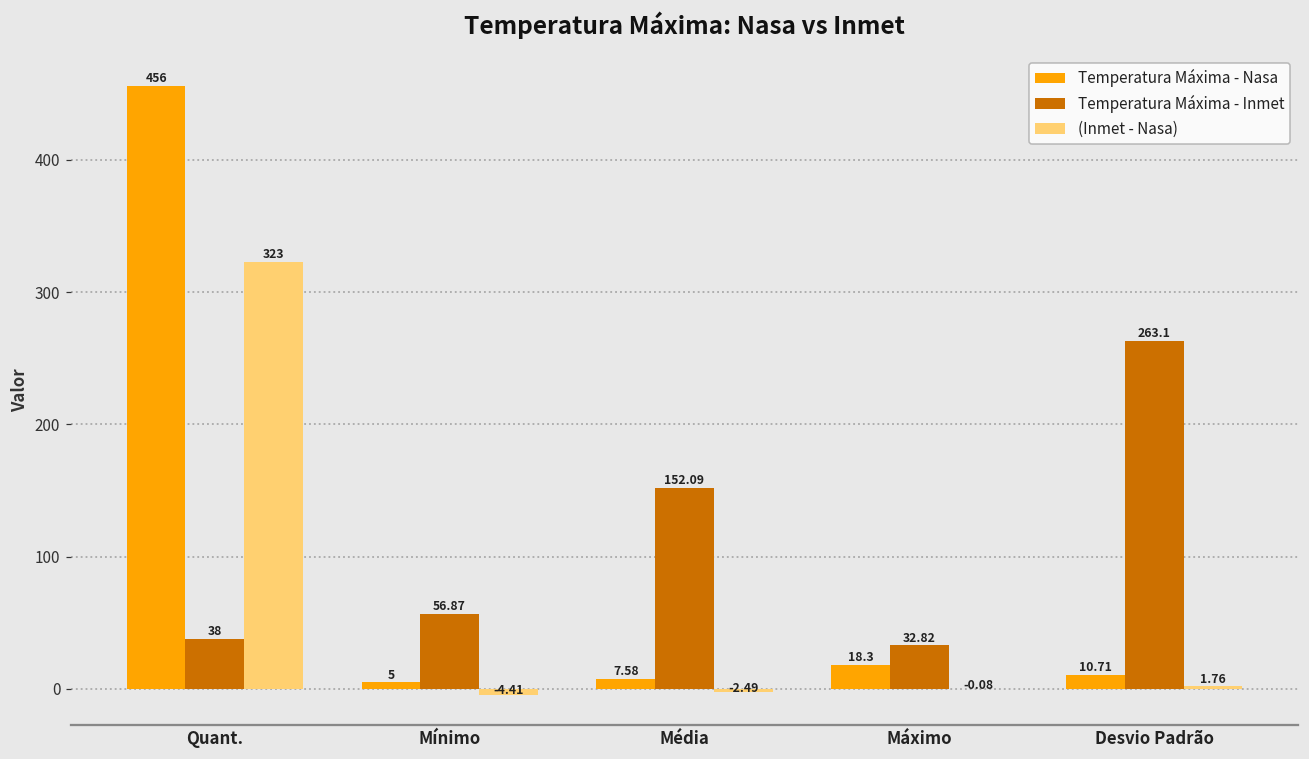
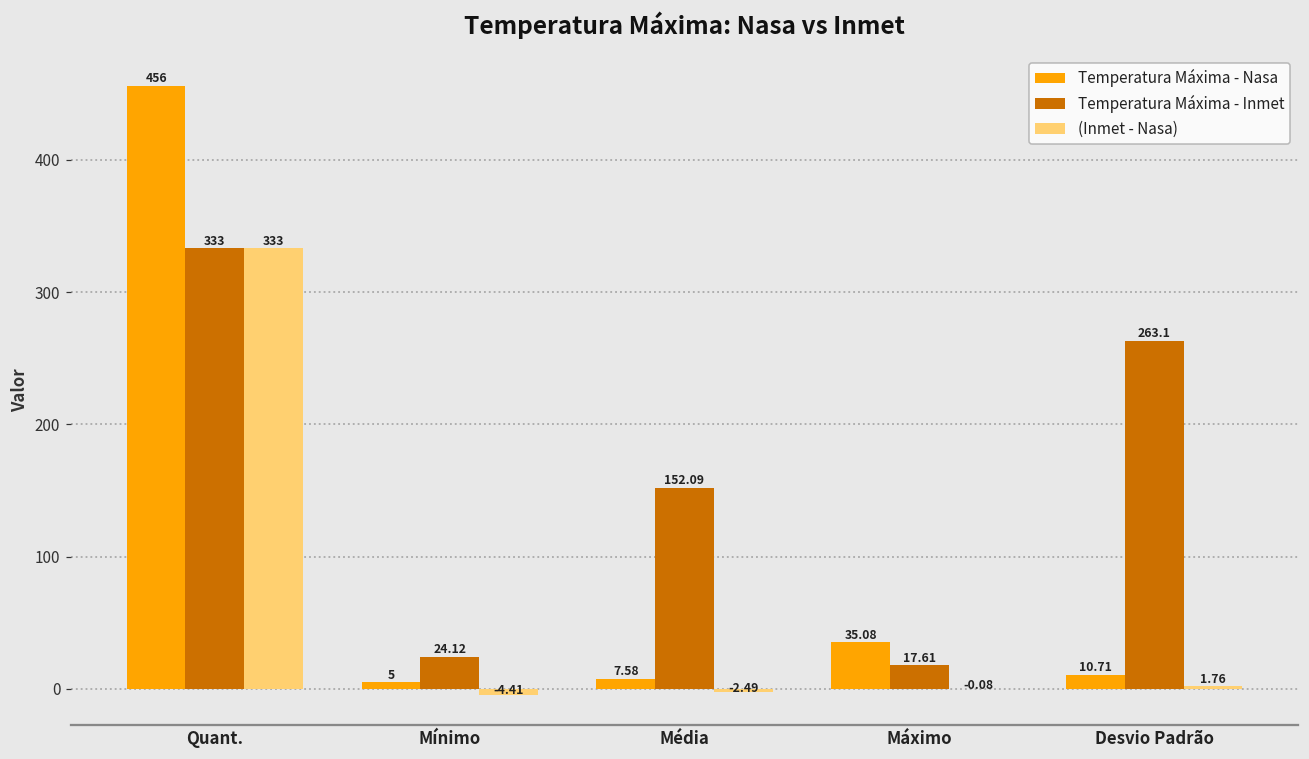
  {
    "Temperatura Máxima - Nasa": {
      "Quant.": 456,
      "Mínimo": 5,
      "Média": 7.58,
-     "Máximo": 18.3,
+     "Máximo": 35.08,
      "Desvio Padrão": 10.71
    },
    "Temperatura Máxima - Inmet": {
-     "Quant.": 38,
-     "Mínimo": 56.87,
+     "Quant.": 333,
+     "Mínimo": 24.12,
      "Média": 152.09,
-     "Máximo": 32.82,
+     "Máximo": 17.61,
      "Desvio Padrão": 263.1
    },
    "(Inmet - Nasa)": {
-     "Quant.": 323,
+     "Quant.": 333,
      "Mínimo": -4.41,
      "Média": -2.49,
      "Máximo": -0.08,
      "Desvio Padrão": 1.76
    }
  }
